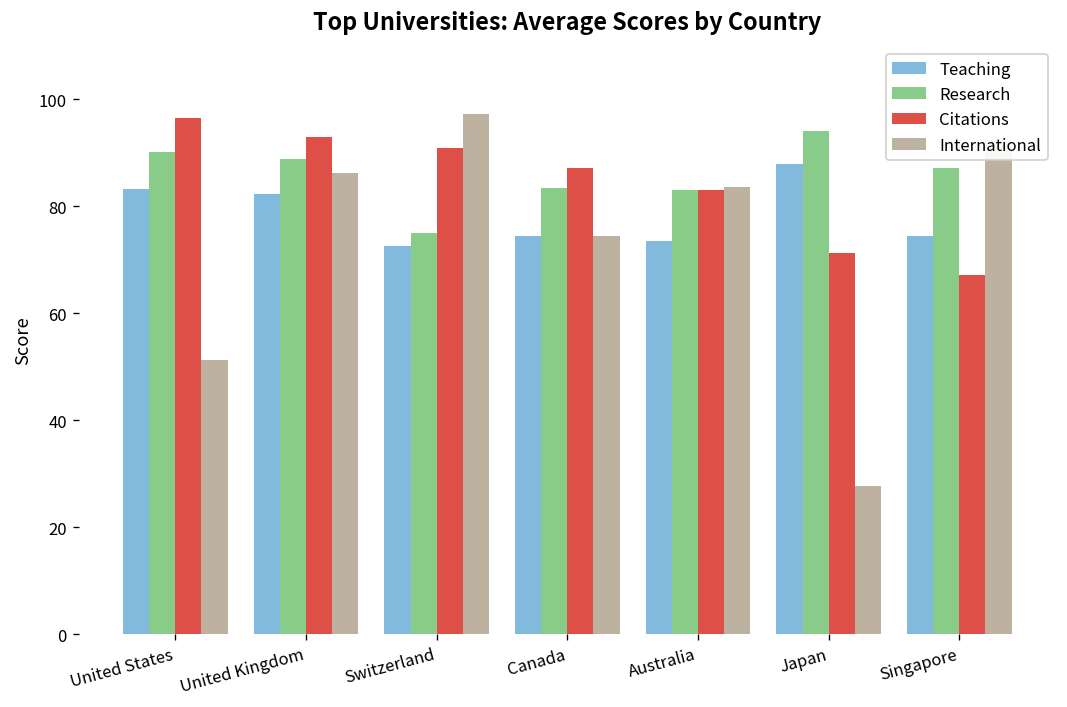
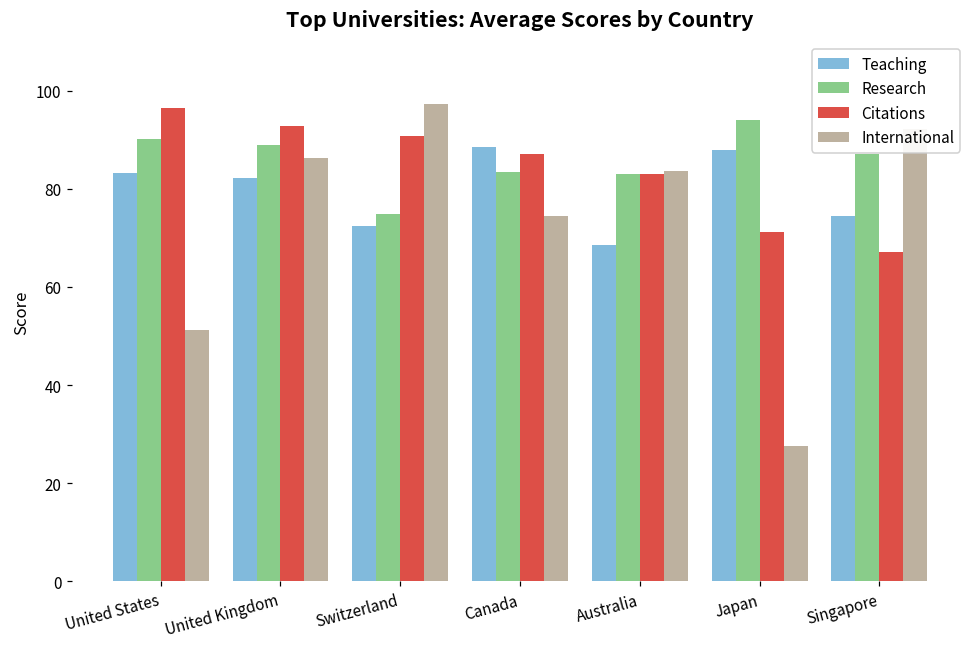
  {
    "Teaching": {
      "United States": 83,
      "United Kingdom": 82,
      "Switzerland": 73,
-     "Canada": 74,
-     "Australia": 73,
+     "Canada": 89,
+     "Australia": 69,
      "Japan": 88,
      "Singapore": 74
    },
    "Research": {
      "United States": 90,
      "United Kingdom": 89,
      "Switzerland": 75,
      "Canada": 83,
      "Australia": 83,
      "Japan": 94,
      "Singapore": 87
    },
    "Citations": {
      "United States": 97,
      "United Kingdom": 93,
      "Switzerland": 91,
      "Canada": 87,
      "Australia": 83,
      "Japan": 71,
      "Singapore": 67
    },
    "International": {
      "United States": 51,
      "United Kingdom": 86,
      "Switzerland": 97,
      "Canada": 74,
      "Australia": 84,
      "Japan": 28
    }
  }
